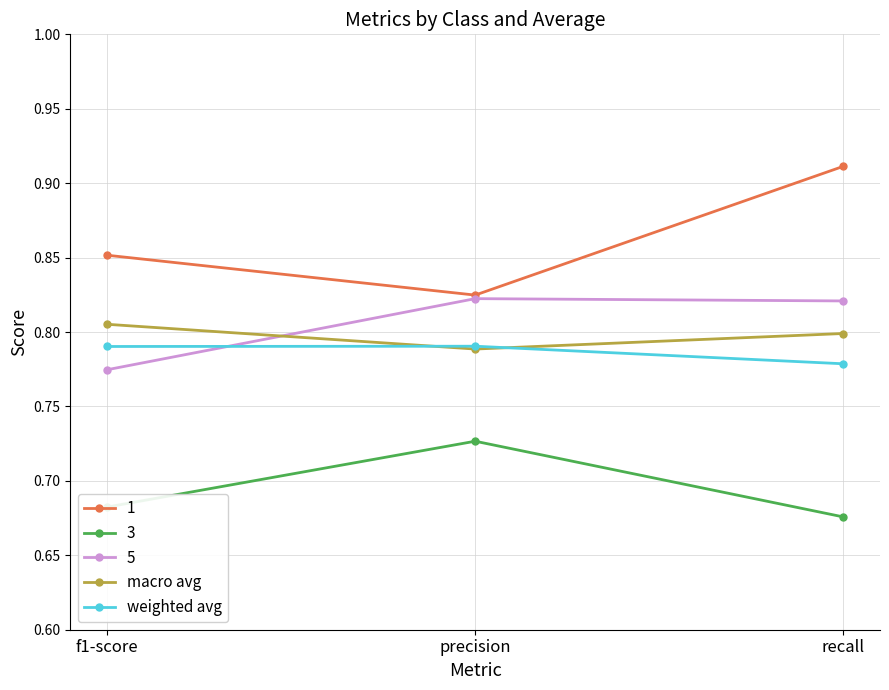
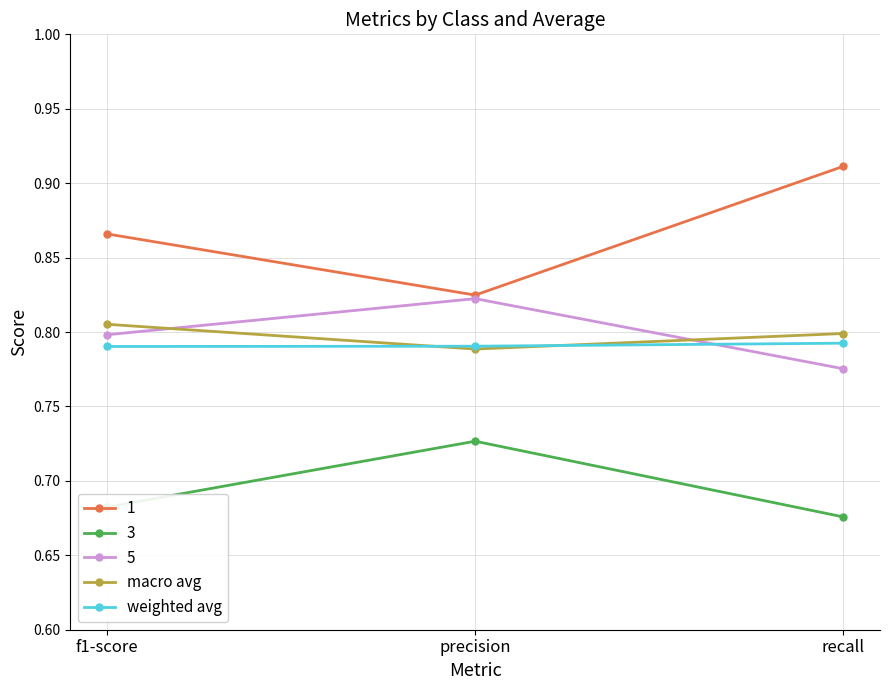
  {
    "1": {
-     "f1-score": 0.852,
+     "f1-score": 0.866,
      "precision": 0.825,
      "recall": 0.911
    },
    "3": {
      "precision": 0.727,
      "recall": 0.676
    },
    "5": {
-     "f1-score": 0.775,
+     "f1-score": 0.798,
      "precision": 0.822,
-     "recall": 0.821
+     "recall": 0.775
    },
    "macro avg": {
      "f1-score": 0.805,
      "precision": 0.789,
      "recall": 0.799
    },
    "weighted avg": {
      "f1-score": 0.790,
      "precision": 0.790,
-     "recall": 0.779
+     "recall": 0.793
    }
  }
